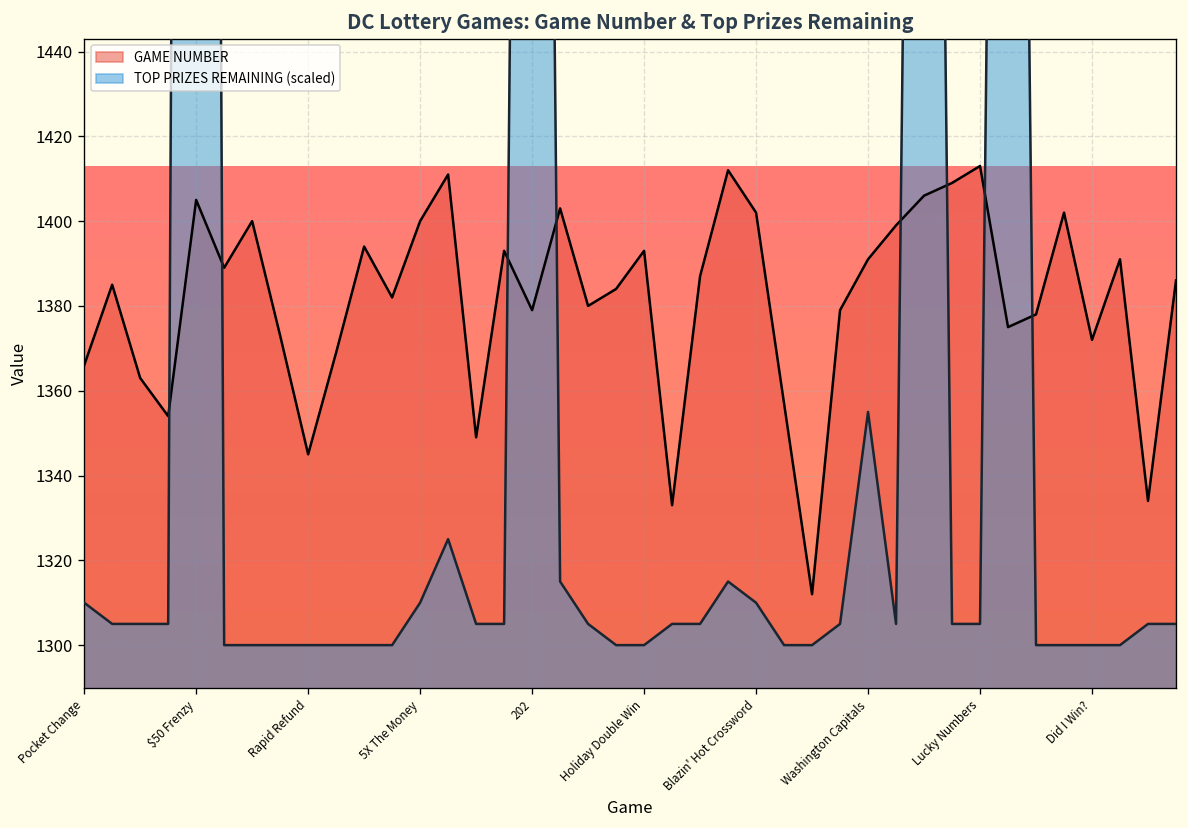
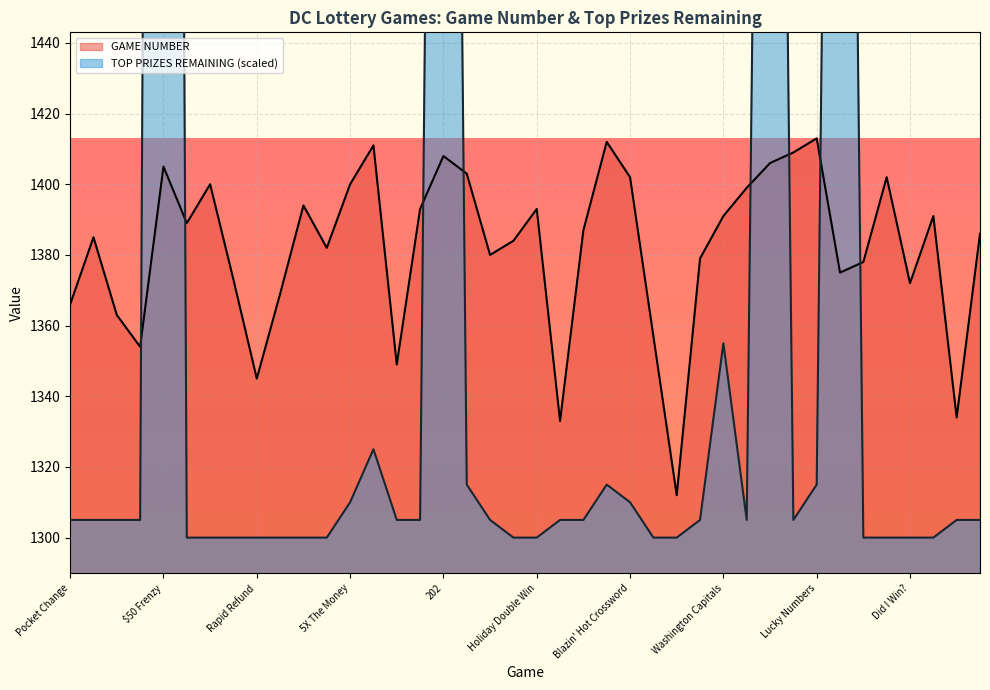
  {
    "GAME NUMBER": {
      "Pocket Change": 1366,
      "$50 Frenzy": 1405,
      "Rapid Refund": 1345,
      "5X The Money": 1400,
-     "202": 1379,
+     "202": 1408,
      "Holiday Double Win": 1393,
      "Blazin' Hot Crossword": 1402,
      "Washington Capitals": 1391,
      "Lucky Numbers": 1413,
      "Did I Win?": 1372
    },
    "TOP PRIZES REMAINING (scaled)": {
-     "Pocket Change": 1310,
+     "Pocket Change": 1305,
      "Rapid Refund": 1300,
      "5X The Money": 1310,
      "Holiday Double Win": 1300,
      "Blazin' Hot Crossword": 1310,
      "Washington Capitals": 1355,
-     "Lucky Numbers": 1305,
+     "Lucky Numbers": 1315,
      "Did I Win?": 1300
    }
  }
